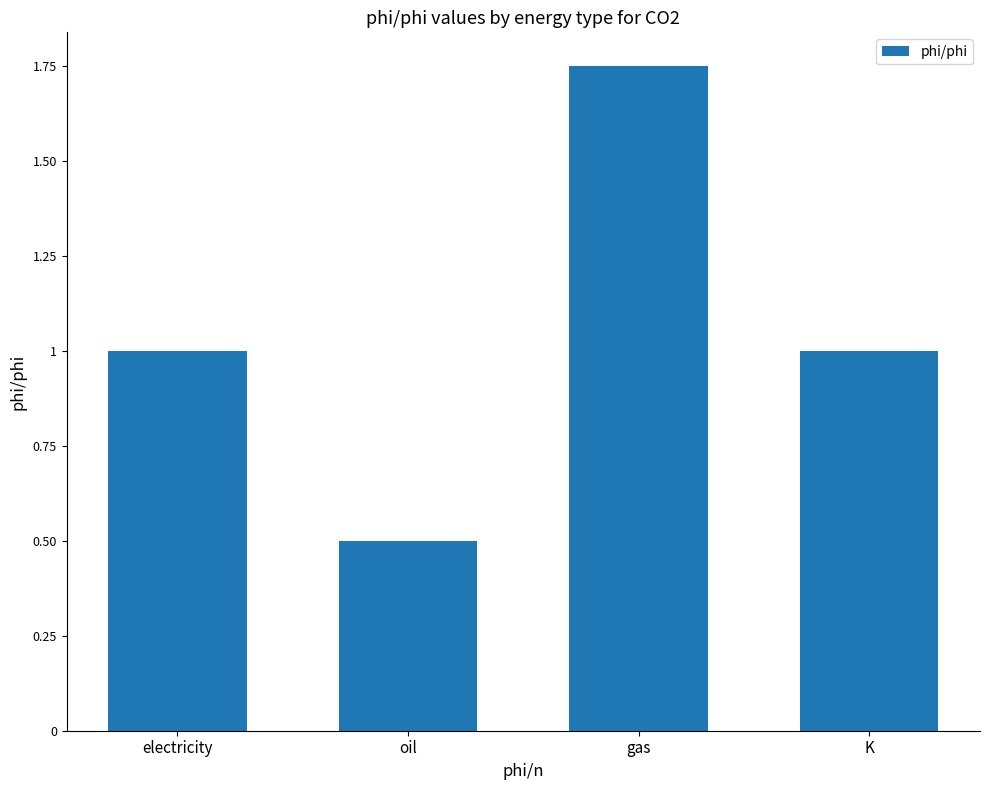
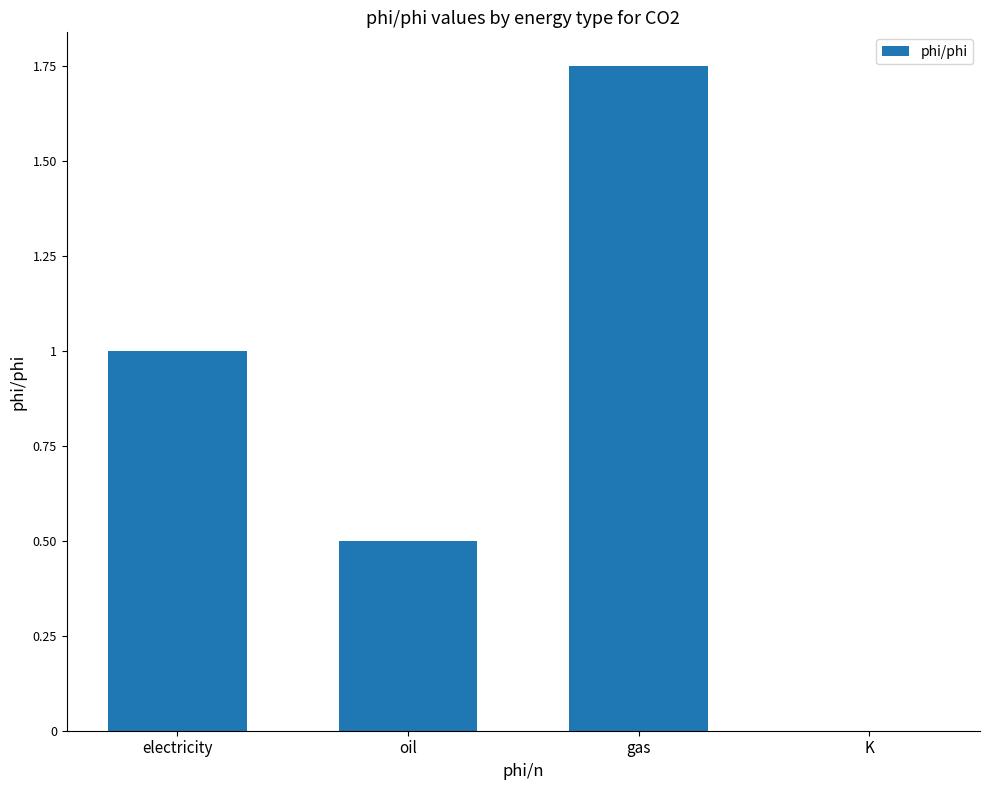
  {
    "electricity": 1,
    "oil": 0.50,
    "gas": 1.75,
-   "K": 1
+   "K": 0
  }
